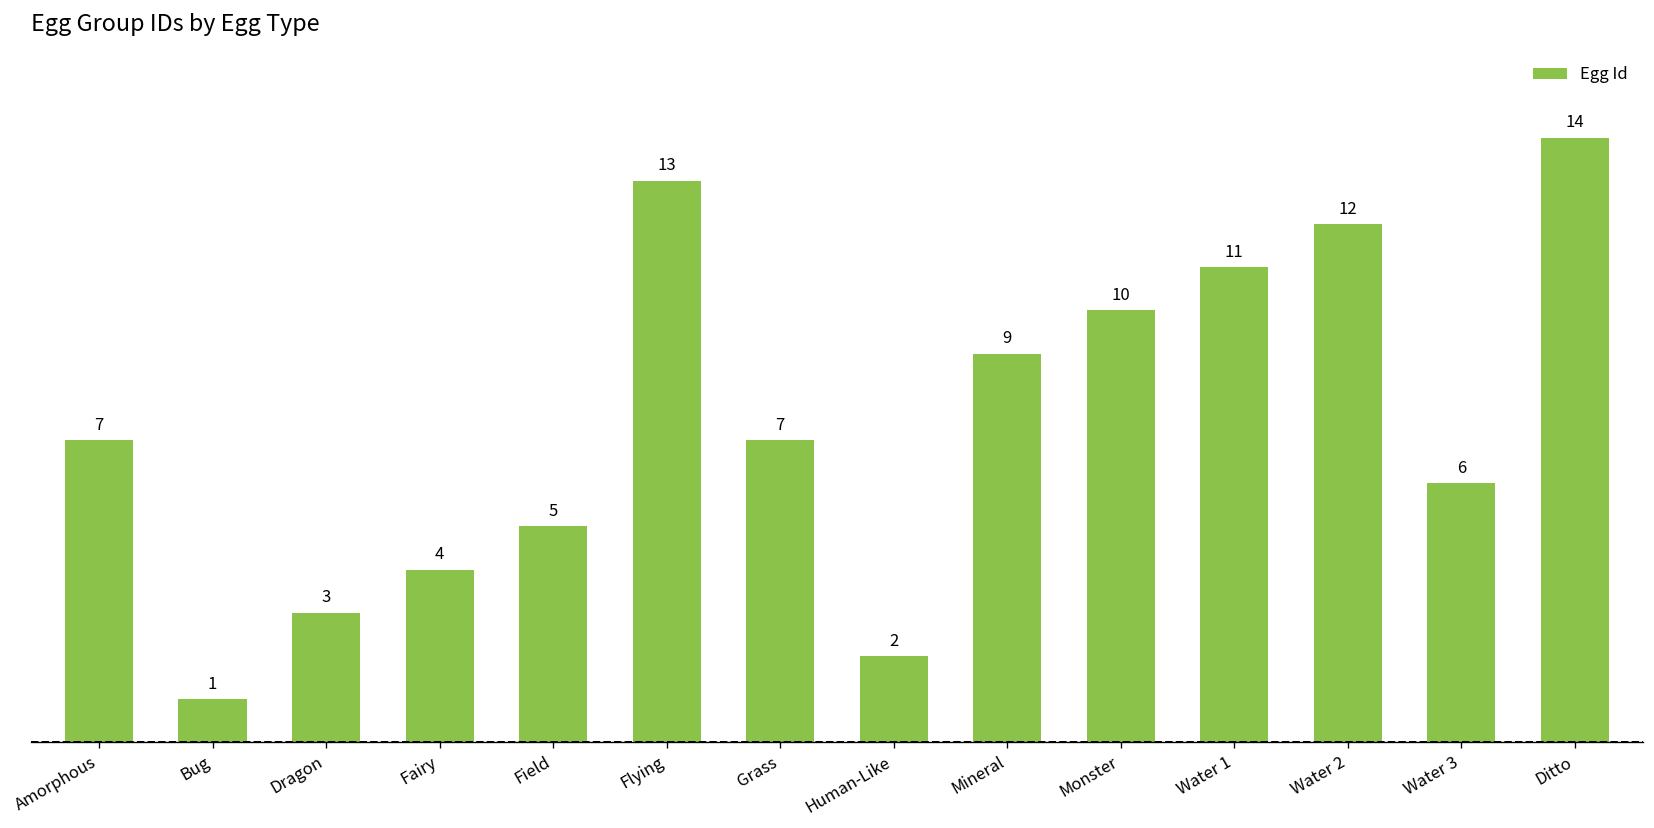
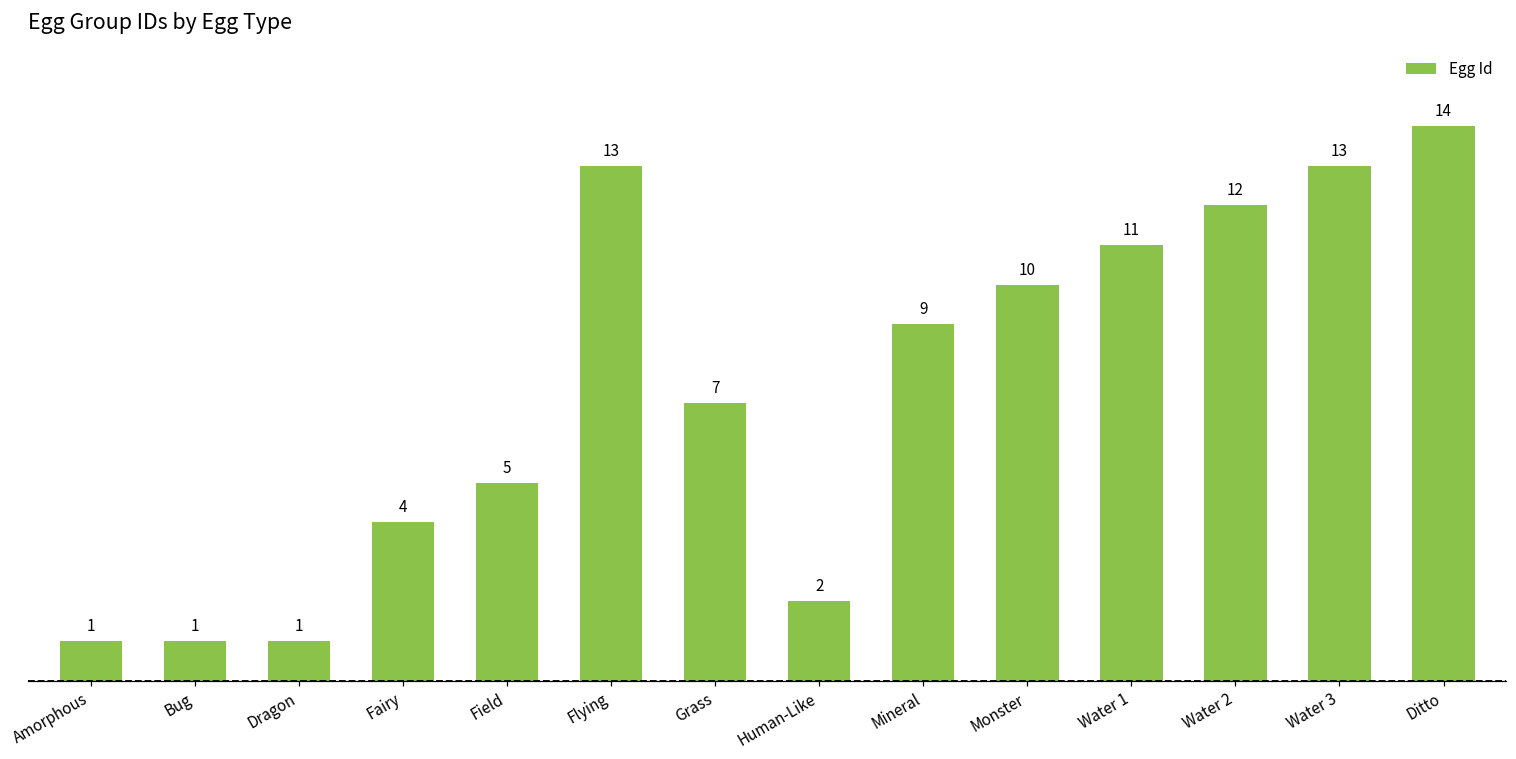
  {
-   "Amorphous": 7,
+   "Amorphous": 1,
    "Bug": 1,
-   "Dragon": 3,
+   "Dragon": 1,
    "Fairy": 4,
    "Field": 5,
    "Flying": 13,
    "Grass": 7,
    "Human-Like": 2,
    "Mineral": 9,
    "Monster": 10,
    "Water 1": 11,
    "Water 2": 12,
-   "Water 3": 6,
+   "Water 3": 13,
    "Ditto": 14
  }
